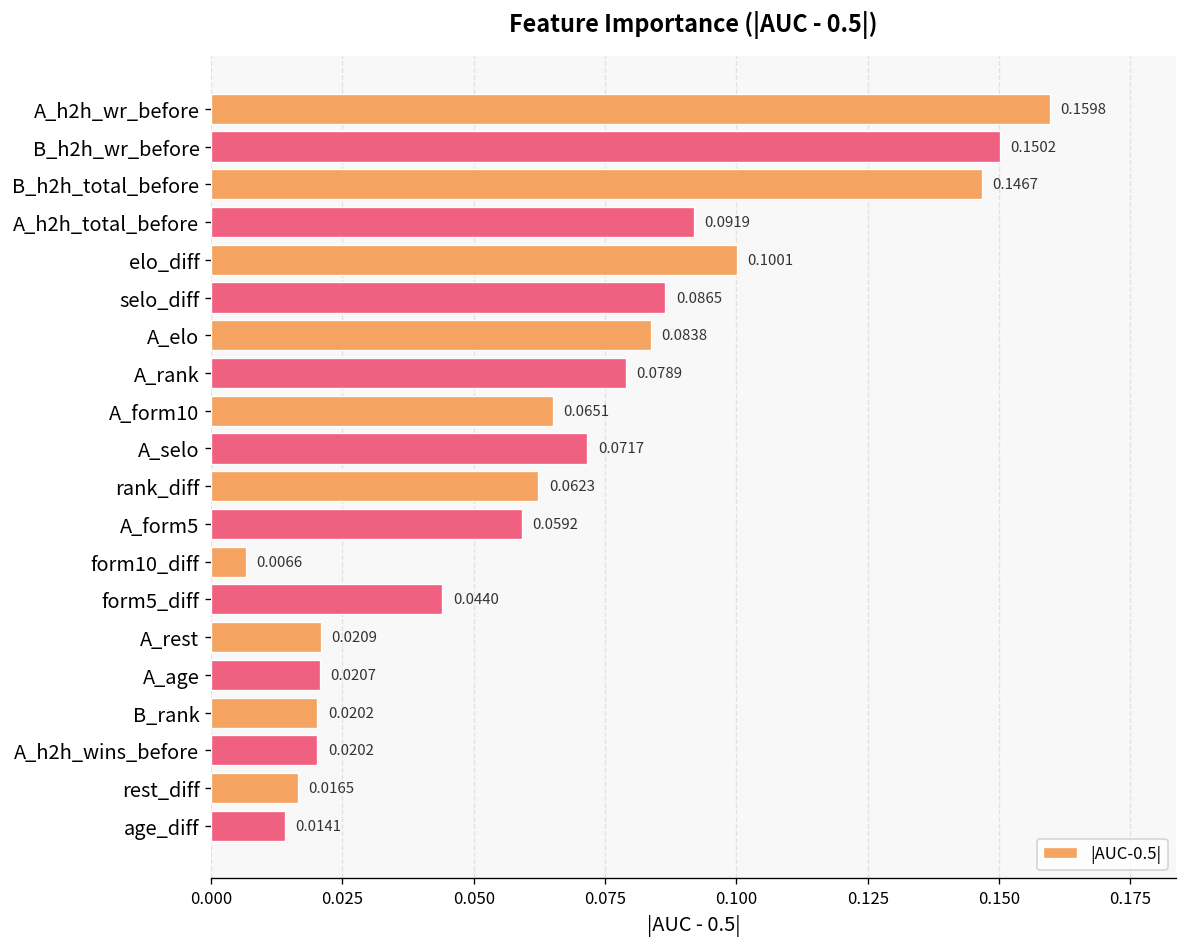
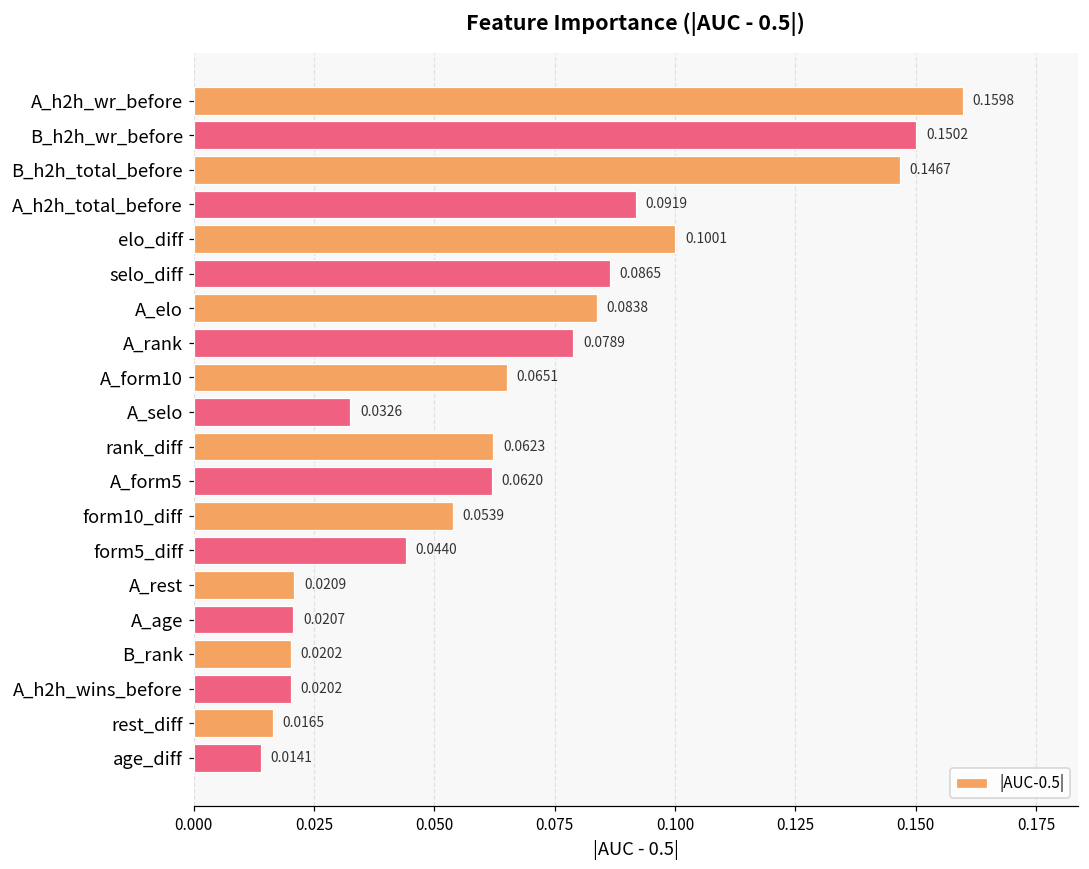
  {
    "A_h2h_wr_before": 0.1598,
    "B_h2h_wr_before": 0.1502,
    "B_h2h_total_before": 0.1467,
    "A_h2h_total_before": 0.0919,
    "elo_diff": 0.1001,
    "selo_diff": 0.0865,
    "A_elo": 0.0838,
    "A_rank": 0.0789,
    "A_form10": 0.0651,
-   "A_selo": 0.0717,
+   "A_selo": 0.0326,
    "rank_diff": 0.0623,
-   "A_form5": 0.0592,
-   "form10_diff": 0.0066,
+   "A_form5": 0.0620,
+   "form10_diff": 0.0539,
    "form5_diff": 0.0440,
    "A_rest": 0.0209,
    "A_age": 0.0207,
    "B_rank": 0.0202,
    "A_h2h_wins_before": 0.0202,
    "rest_diff": 0.0165,
    "age_diff": 0.0141
  }
